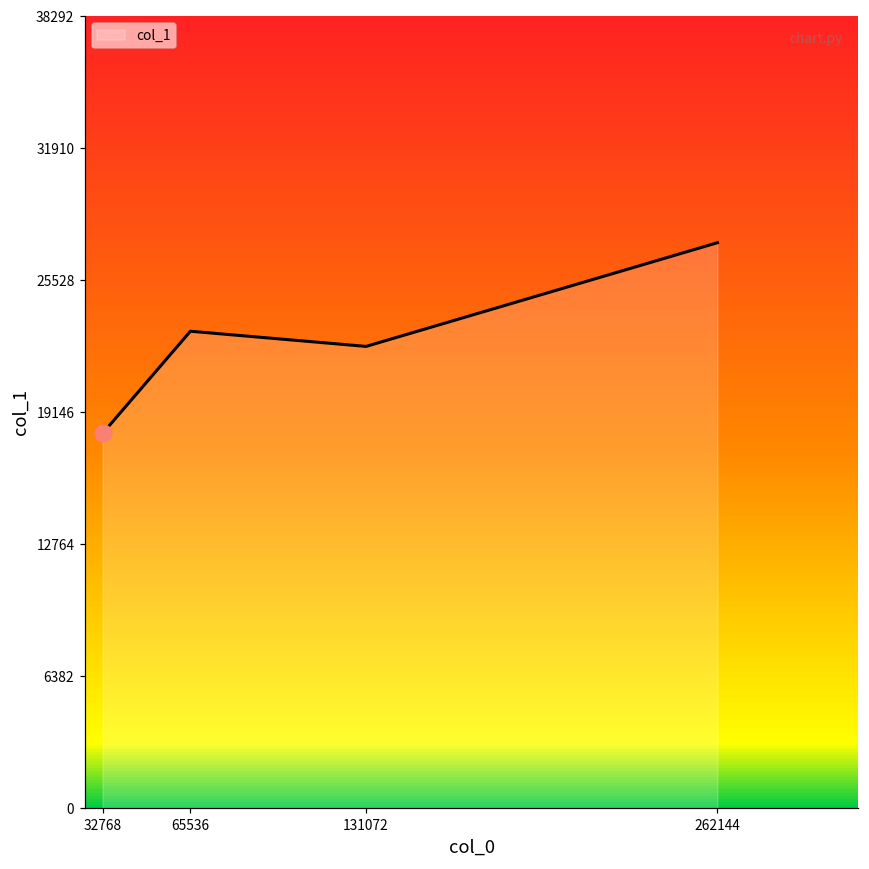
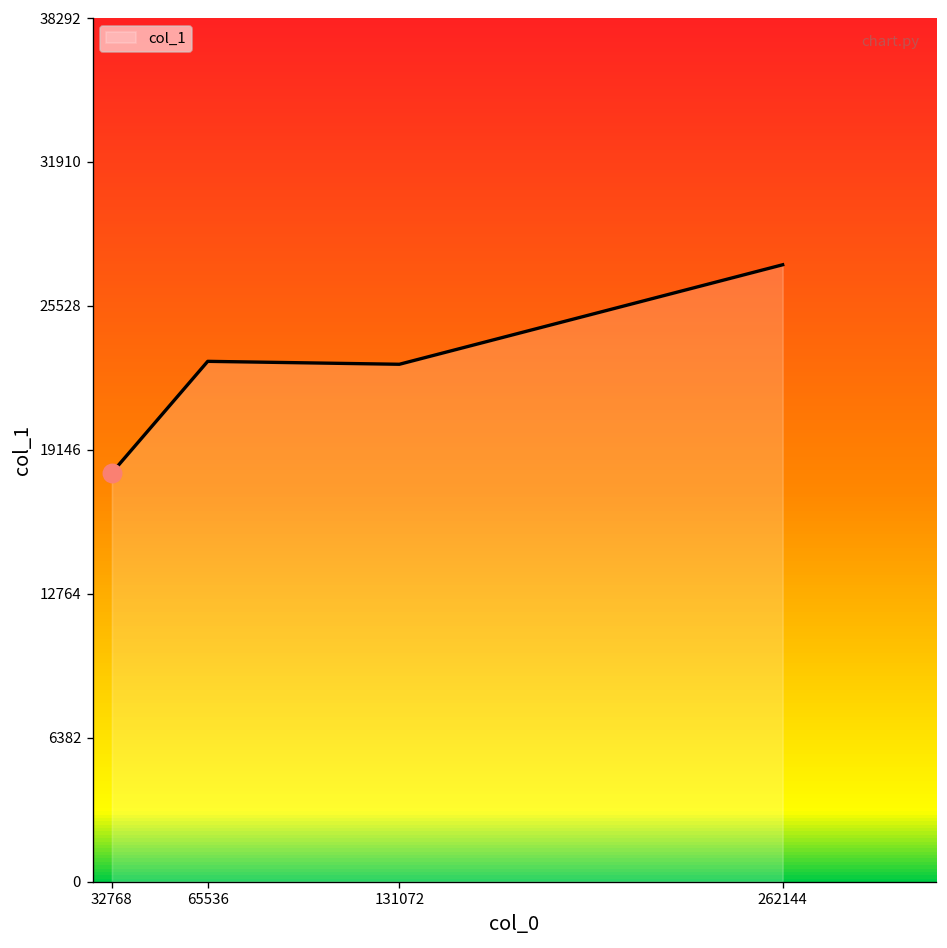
  {
    "col_1": {
      "65536": 23100,
-     "131072": 22300,
+     "131072": 22900,
      "262144": 27400
    }
  }
